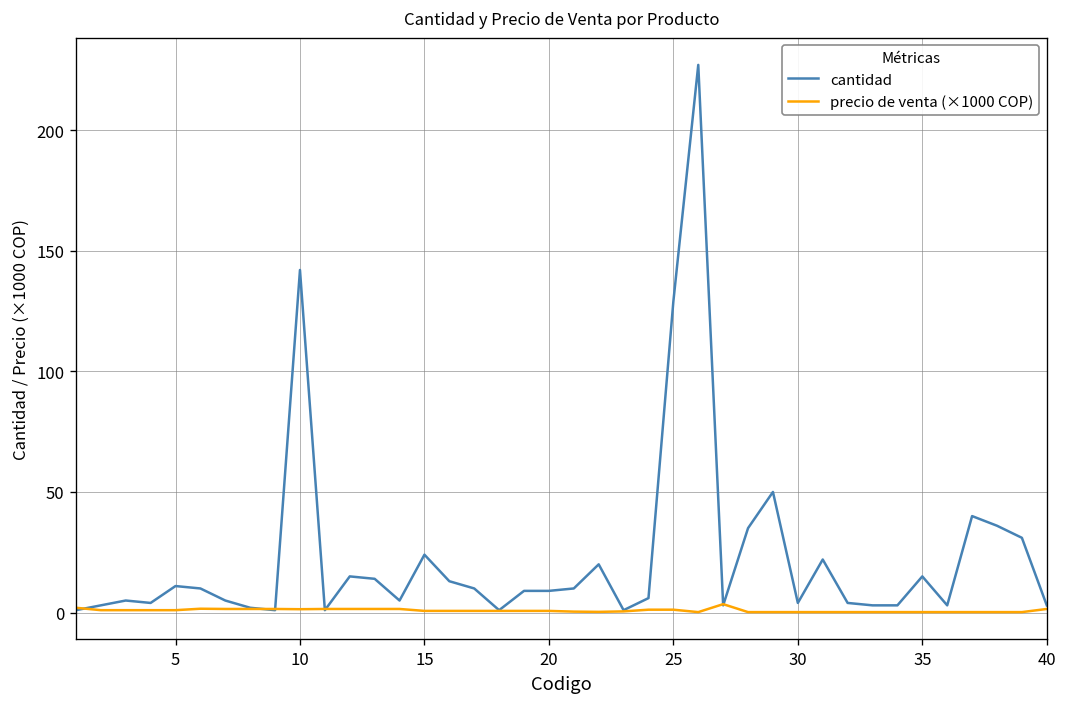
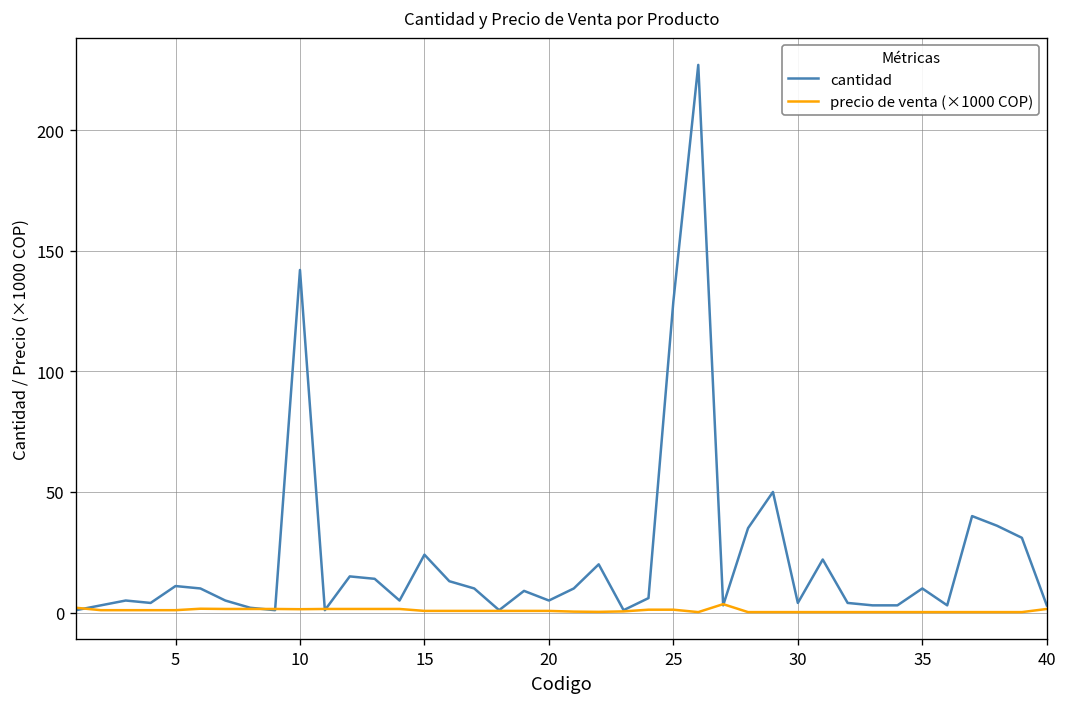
  {
    "cantidad": {
      "5": 11,
      "10": 142,
      "15": 24,
-     "20": 9,
+     "20": 5,
      "25": 129,
      "30": 4,
-     "35": 15,
+     "35": 10,
      "40": 3
    },
    "precio de venta (×1000 COP)": {
      "5": 1,
      "10": 1,
      "15": 1,
      "20": 1,
      "25": 1,
      "30": 0,
      "35": 0,
      "40": 2
    }
  }
